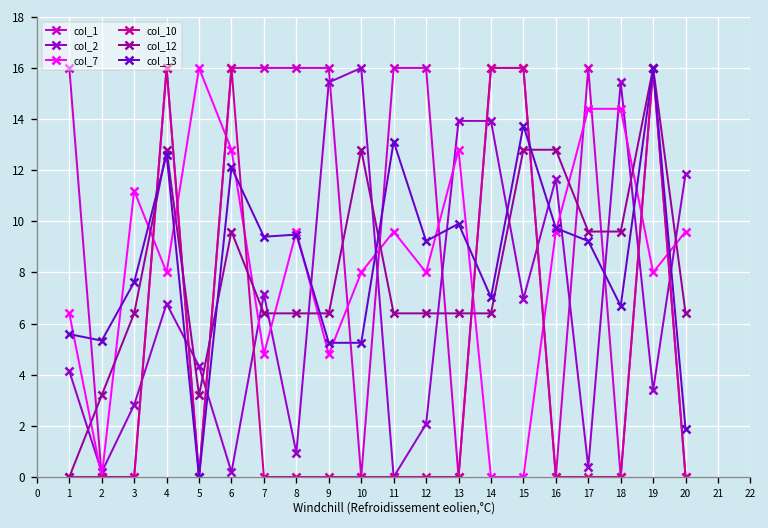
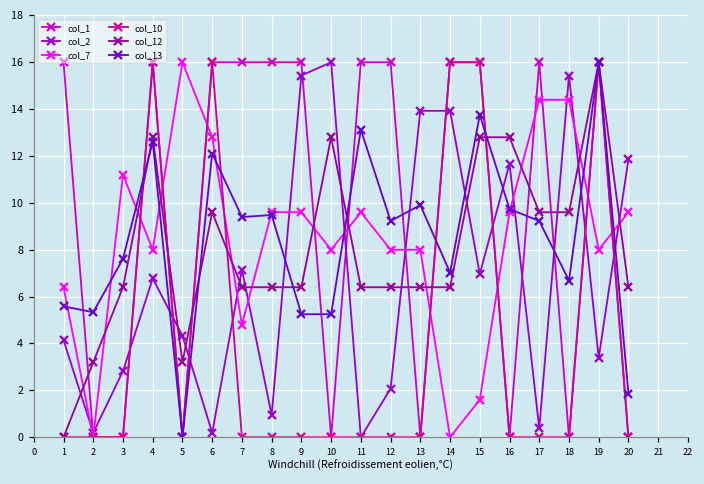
  {
    "col_7": {
      "1": 6.4,
      "3": 11.2,
      "4": 8.0,
      "5": 16.0,
      "6": 12.8,
      "7": 4.8,
-     "9": 4.8,
+     "9": 9.6,
      "10": 8.0,
      "11": 9.6,
      "12": 8.0,
-     "13": 12.8,
+     "13": 8.0,
      "14": 0.0,
-     "15": 0.0,
+     "15": 1.6,
      "16": 9.6,
      "17": 14.4,
      "18": 14.4,
      "19": 8.0,
      "20": 9.6
    }
  }
